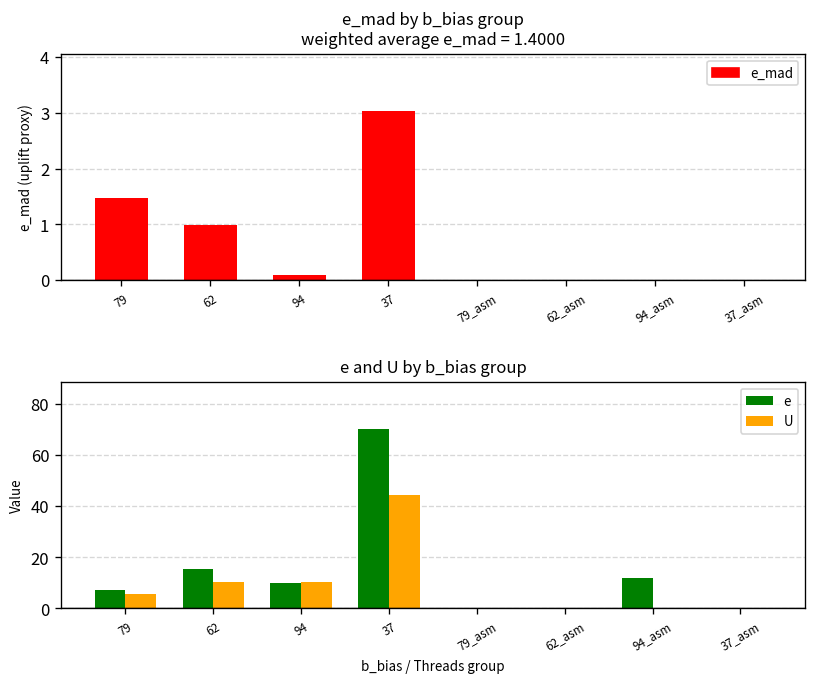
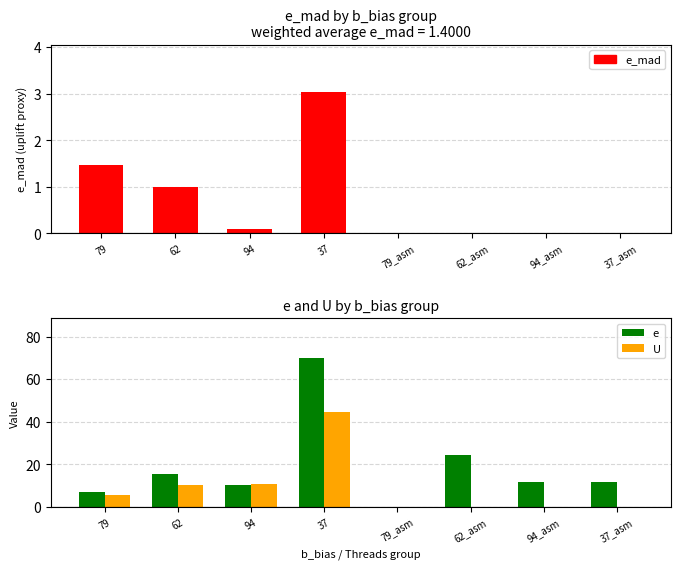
  {
    "e_mad by b_bias group weighted average e_mad = 1.4000": {
      "79": 1.5,
      "62": 1.0,
      "94": 0.1,
      "37": 3.0,
      "79_asm": 0.0,
      "62_asm": 0.0,
      "94_asm": 0.0,
      "37_asm": 0.0
    },
    "e and U by b_bias group": {
      "e": {
        "79": 7,
        "62": 16,
        "94": 10,
        "37": 70,
        "79_asm": 0,
-       "62_asm": 0,
+       "62_asm": 25,
        "94_asm": 12,
-       "37_asm": 0
+       "37_asm": 12
      },
      "U": {
        "79": 6,
        "62": 10,
        "94": 11,
        "37": 45,
        "79_asm": 0,
        "62_asm": 0,
        "94_asm": 0,
        "37_asm": 0
      }
    }
  }
